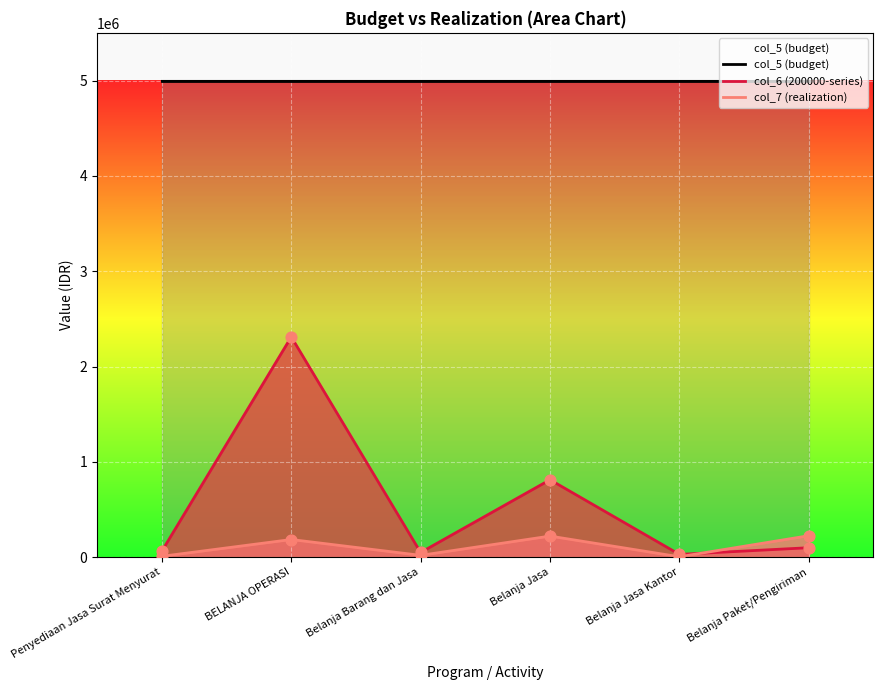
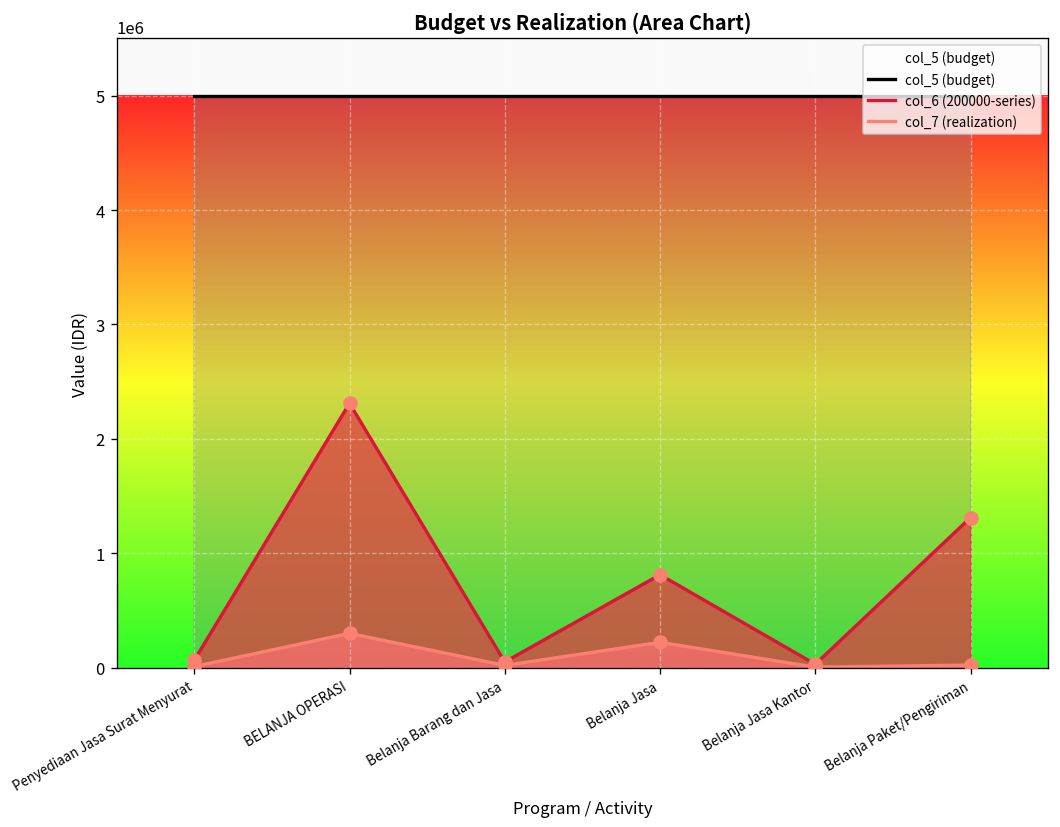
  {
    "col_6 (200000-series)": {
      "Penyediaan Jasa Surat Menyurat": 100000,
      "BELANJA OPERASI": 2300000,
      "Belanja Barang dan Jasa": 100000,
      "Belanja Jasa": 800000,
-     "Belanja Paket/Pengiriman": 100000
+     "Belanja Paket/Pengiriman": 1300000
    },
    "col_7 (realization)": {
      "Penyediaan Jasa Surat Menyurat": 0,
-     "BELANJA OPERASI": 200000,
+     "BELANJA OPERASI": 300000,
      "Belanja Barang dan Jasa": 0,
      "Belanja Jasa": 200000,
-     "Belanja Paket/Pengiriman": 200000
+     "Belanja Paket/Pengiriman": 0
    }
  }
